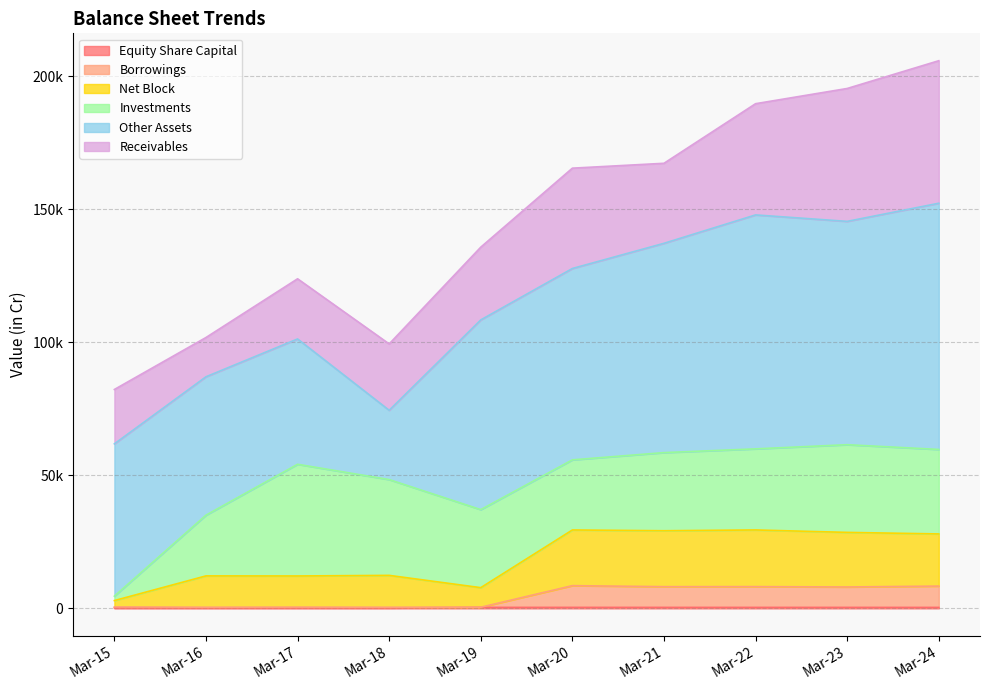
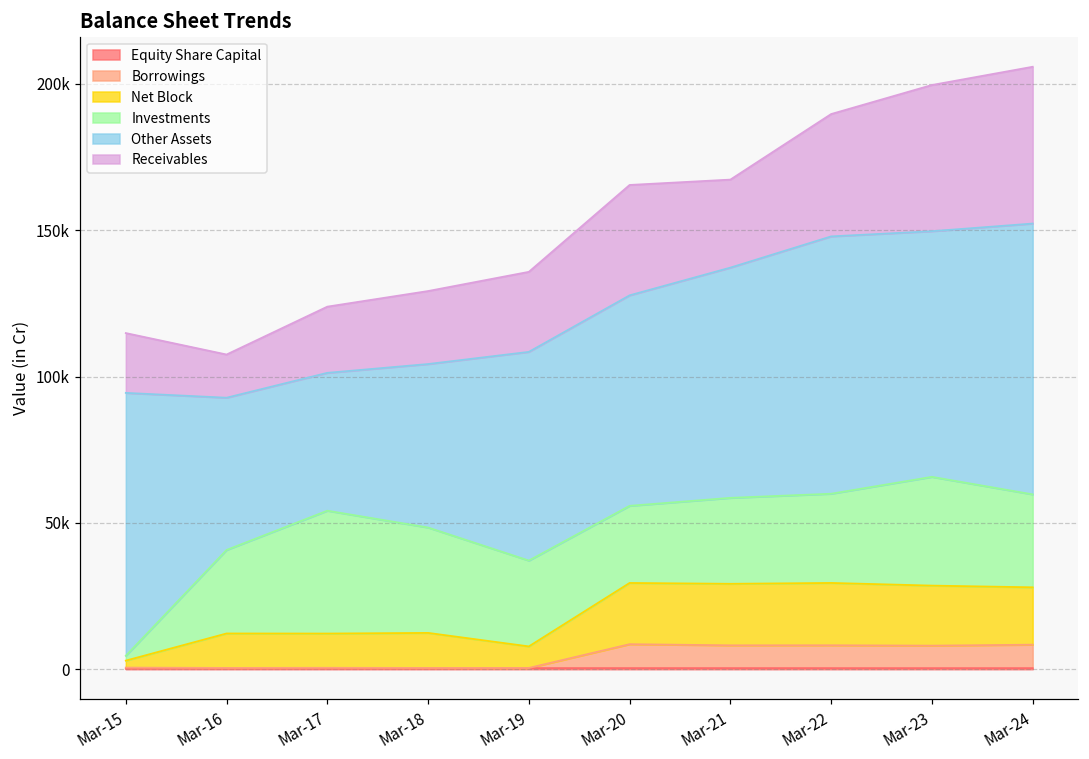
  {
    "Net Block": {
      "Mar-15": 2000,
      "Mar-16": 12000,
      "Mar-17": 12000,
      "Mar-18": 12000,
      "Mar-19": 7000,
      "Mar-20": 21000,
      "Mar-21": 21000,
      "Mar-22": 21000,
      "Mar-23": 21000,
      "Mar-24": 20000
    },
    "Investments": {
      "Mar-15": 2000,
-     "Mar-16": 23000,
+     "Mar-16": 29000,
      "Mar-17": 42000,
      "Mar-18": 36000,
      "Mar-19": 29000,
      "Mar-20": 26000,
      "Mar-21": 29000,
      "Mar-22": 30000,
-     "Mar-23": 33000,
+     "Mar-23": 37000,
      "Mar-24": 32000
    },
    "Other Assets": {
-     "Mar-15": 57000,
+     "Mar-15": 90000,
      "Mar-16": 52000,
      "Mar-17": 47000,
-     "Mar-18": 26000,
+     "Mar-18": 56000,
      "Mar-19": 71000,
      "Mar-20": 72000,
      "Mar-21": 79000,
      "Mar-22": 88000,
      "Mar-23": 84000,
      "Mar-24": 93000
    },
    "Receivables": {
      "Mar-15": 20000,
      "Mar-16": 15000,
      "Mar-17": 23000,
      "Mar-18": 25000,
      "Mar-19": 27000,
      "Mar-20": 38000,
      "Mar-21": 30000,
      "Mar-22": 42000,
      "Mar-23": 50000,
      "Mar-24": 54000
    }
  }
